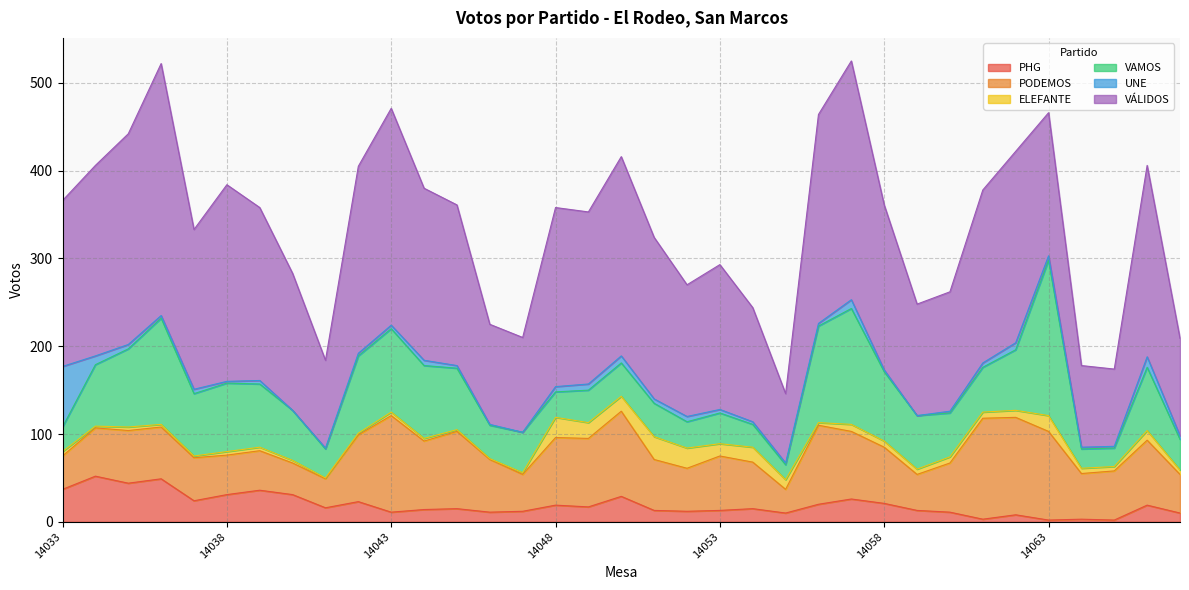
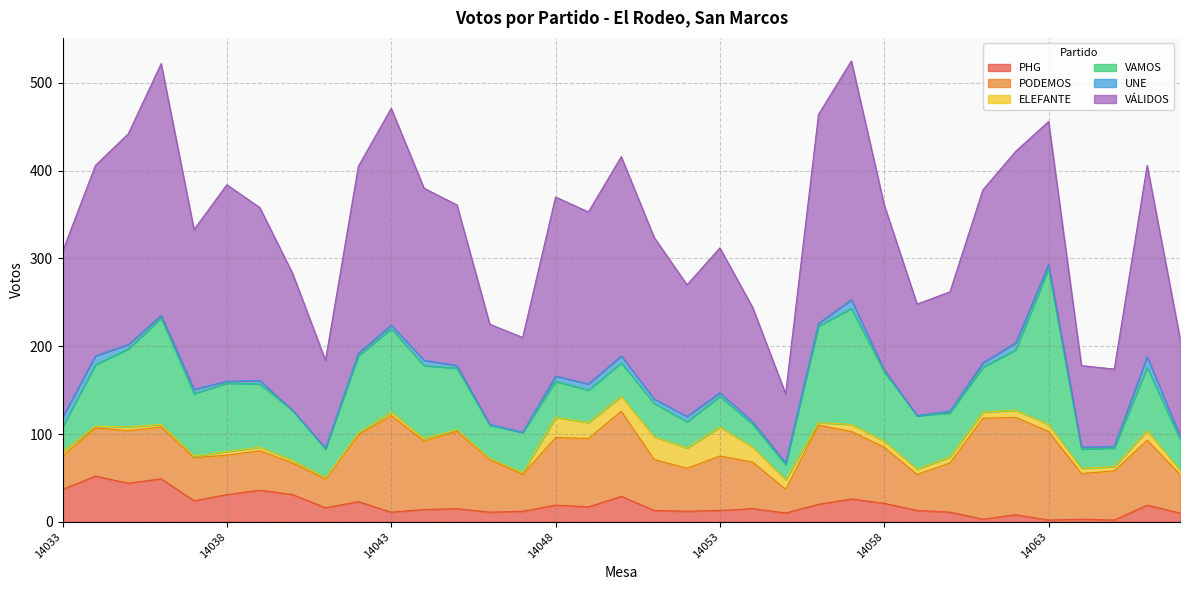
  {
    "ELEFANTE": {
      "14033": 10,
      "14038": 0,
      "14043": 0,
      "14048": 20,
-     "14053": 10,
+     "14053": 30,
      "14058": 10,
-     "14063": 20
+     "14063": 10
    },
    "VAMOS": {
      "14033": 30,
      "14043": 100,
-     "14048": 30,
+     "14048": 40,
      "14053": 40,
      "14063": 180
    },
    "UNE": {
-     "14033": 70,
+     "14033": 10,
      "14043": 0,
      "14048": 10,
      "14053": 0,
      "14063": 10
    },
    "VÁLIDOS": {
      "14033": 190,
      "14038": 220,
      "14043": 250,
      "14048": 200,
      "14053": 170,
      "14058": 190,
      "14063": 160
    }
  }
